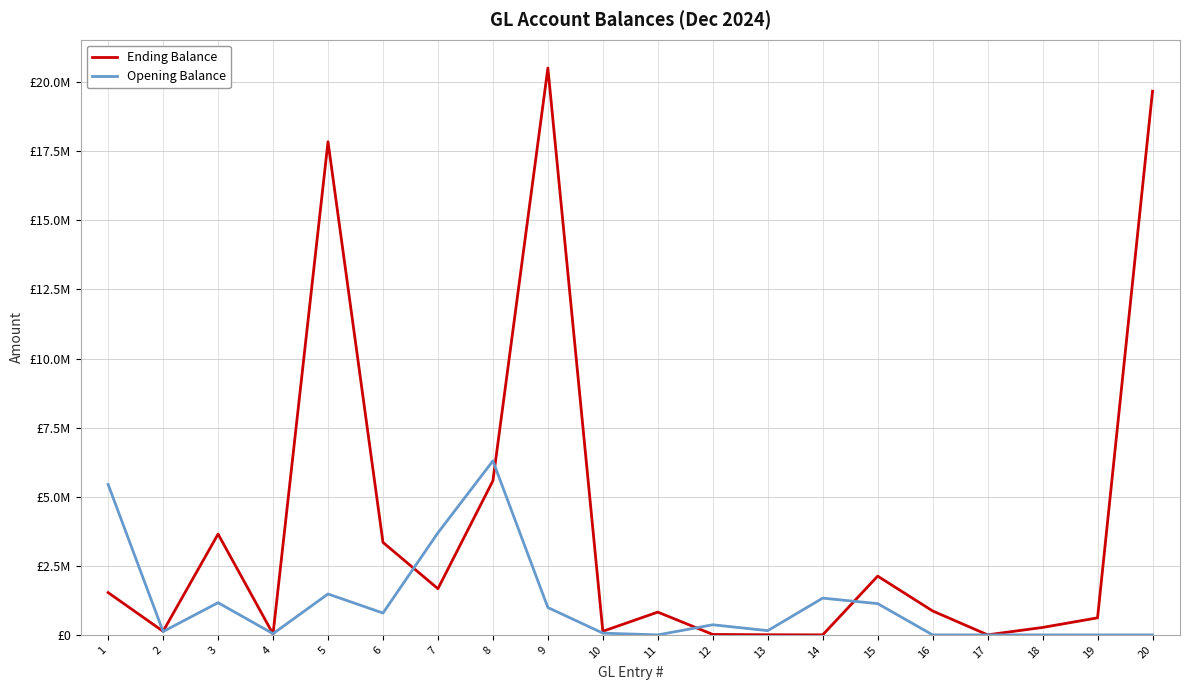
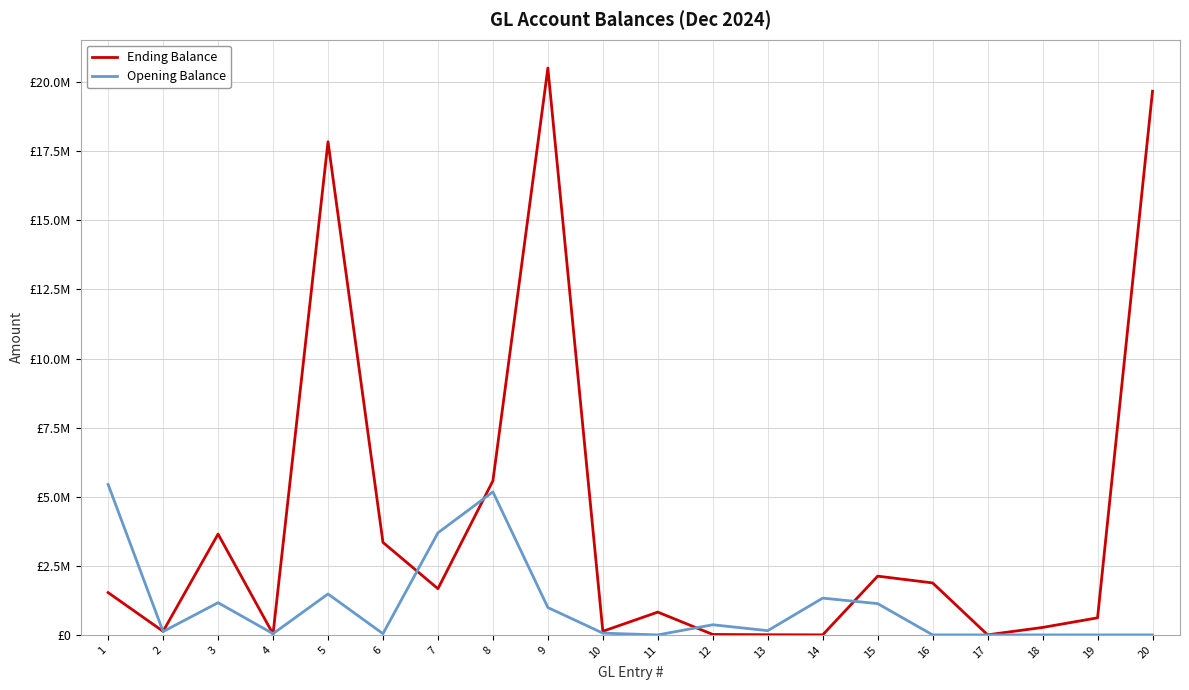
  {
    "Ending Balance": {
      "1": "£1500000",
      "3": "£3600000",
      "5": "£17800000",
      "6": "£3300000",
      "7": "£1700000",
      "8": "£5600000",
      "9": "£20500000",
      "11": "£800000",
      "12": "£0",
      "13": "£0",
      "14": "£0",
      "15": "£2100000",
-     "16": "£900000",
+     "16": "£1900000",
      "18": "£300000",
      "19": "£600000",
      "20": "£19700000"
    },
    "Opening Balance": {
      "1": "£5400000",
      "3": "£1200000",
      "5": "£1500000",
-     "6": "£800000",
+     "6": "£0",
      "7": "£3700000",
-     "8": "£6300000",
+     "8": "£5200000",
      "9": "£1000000",
      "11": "£0",
      "12": "£400000",
      "13": "£200000",
      "14": "£1300000",
      "15": "£1100000",
      "16": "£0",
      "18": "£0",
      "19": "£0",
      "20": "£0"
    }
  }
